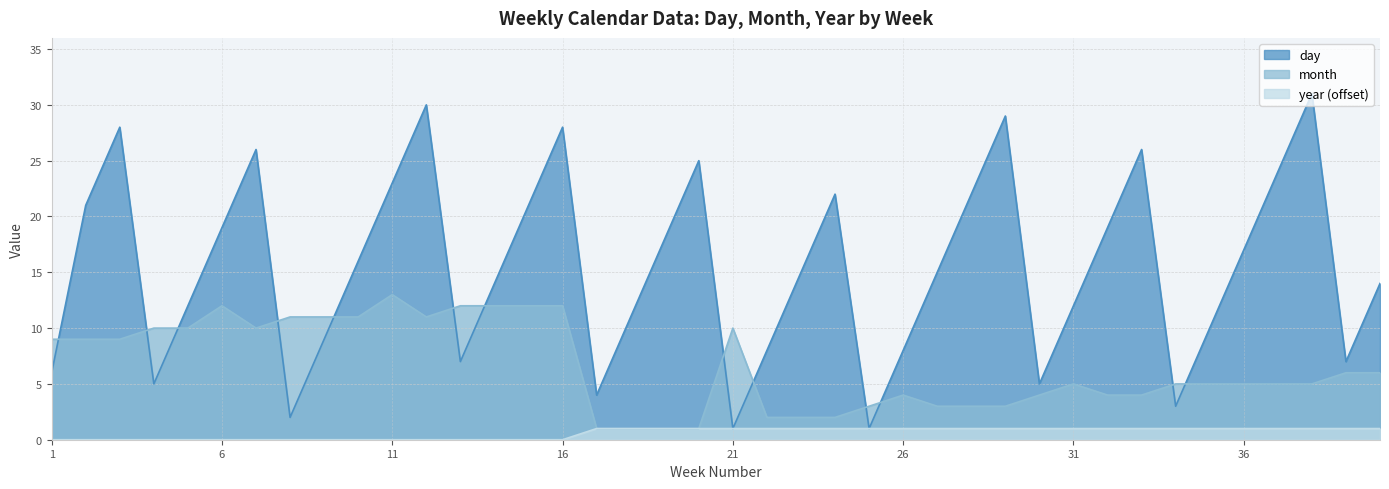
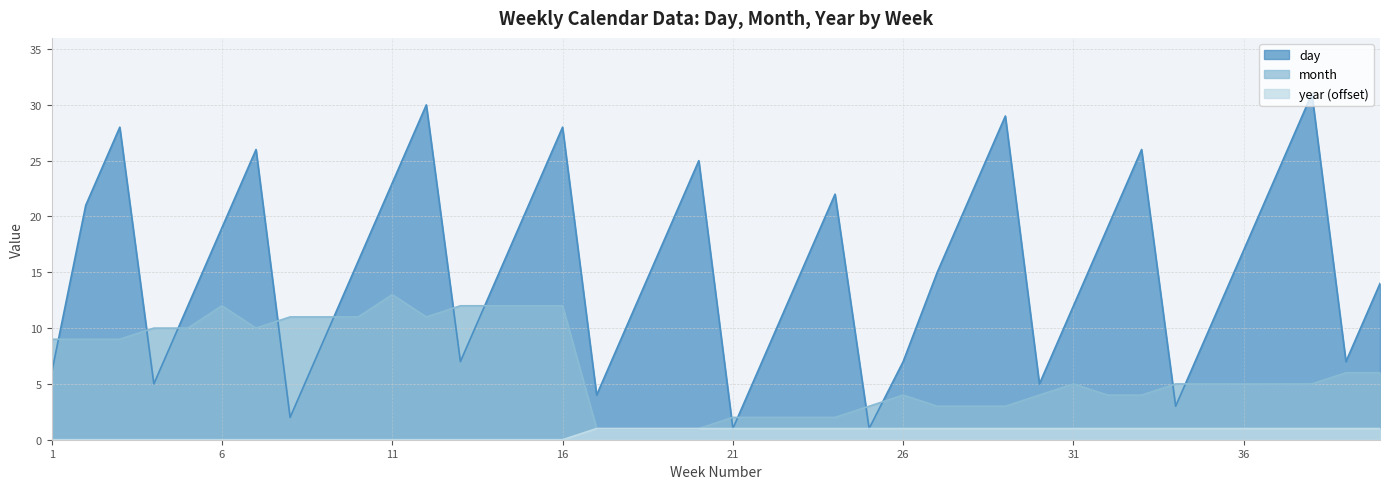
  {
    "day": {
      "1": 6,
      "6": 19,
      "11": 23,
      "16": 28,
-     "26": 8,
+     "26": 7,
      "31": 12,
      "36": 17
    },
    "month": {
      "1": 9,
      "6": 12,
      "11": 13,
      "16": 12,
-     "21": 10,
+     "21": 2,
      "26": 4,
      "31": 5,
      "36": 5
    },
    "year (offset)": {
      "1": 0,
      "6": 0,
      "11": 0,
      "16": 0,
      "26": 1,
      "31": 1,
      "36": 1
    }
  }
